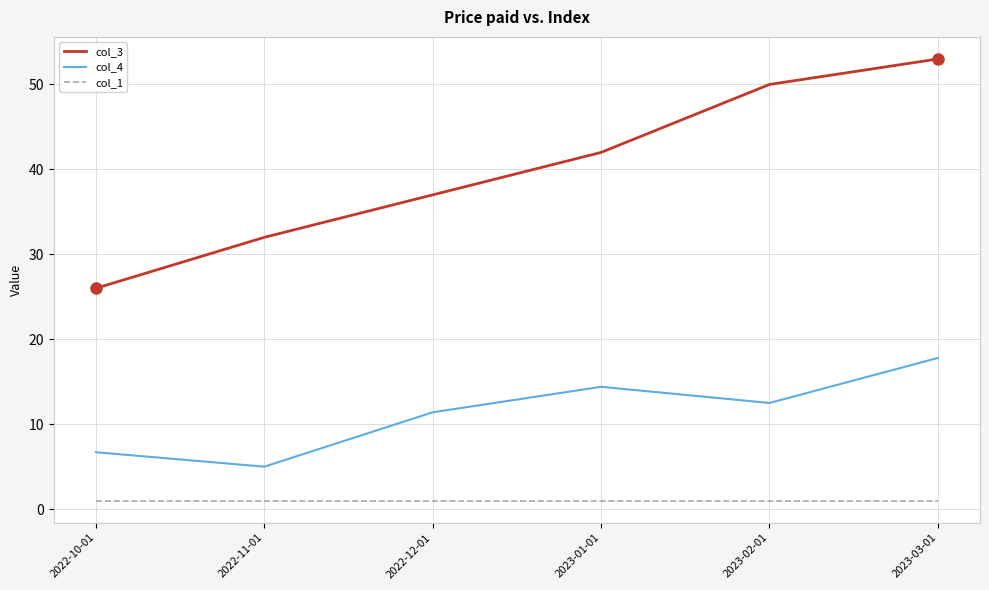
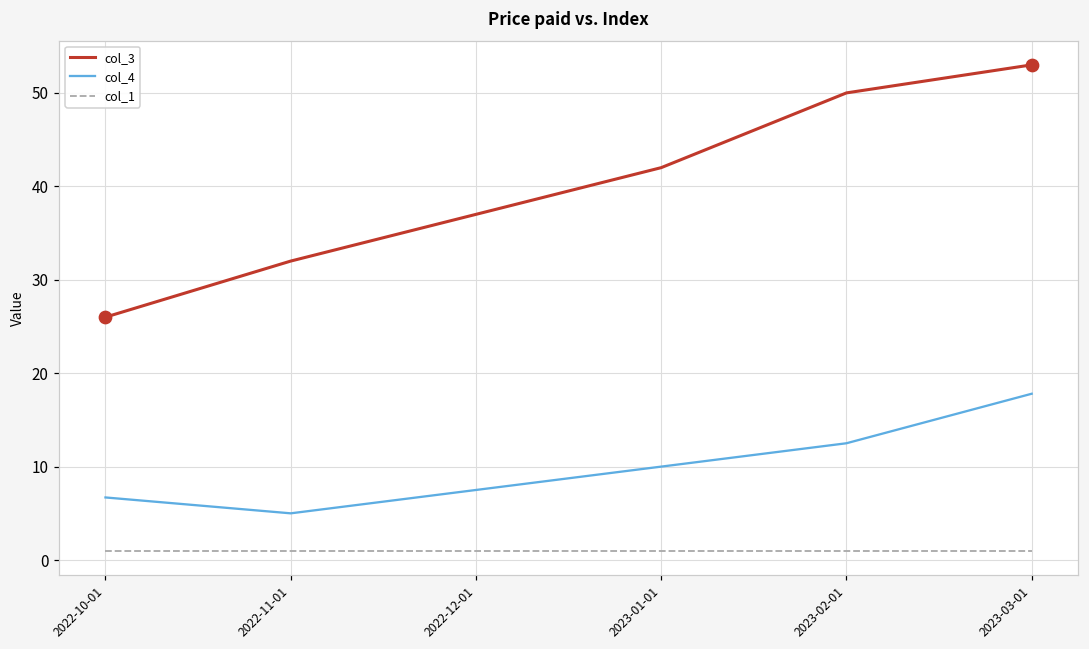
  {
    "col_4": {
      "2022-10-01": 7,
      "2022-11-01": 5,
-     "2022-12-01": 11,
-     "2023-01-01": 14,
+     "2022-12-01": 8,
+     "2023-01-01": 10,
      "2023-02-01": 13,
      "2023-03-01": 18
    },
    "col_1": {
      "2022-10-01": 1,
      "2022-11-01": 1,
      "2022-12-01": 1,
      "2023-01-01": 1,
      "2023-02-01": 1,
      "2023-03-01": 1
    }
  }
